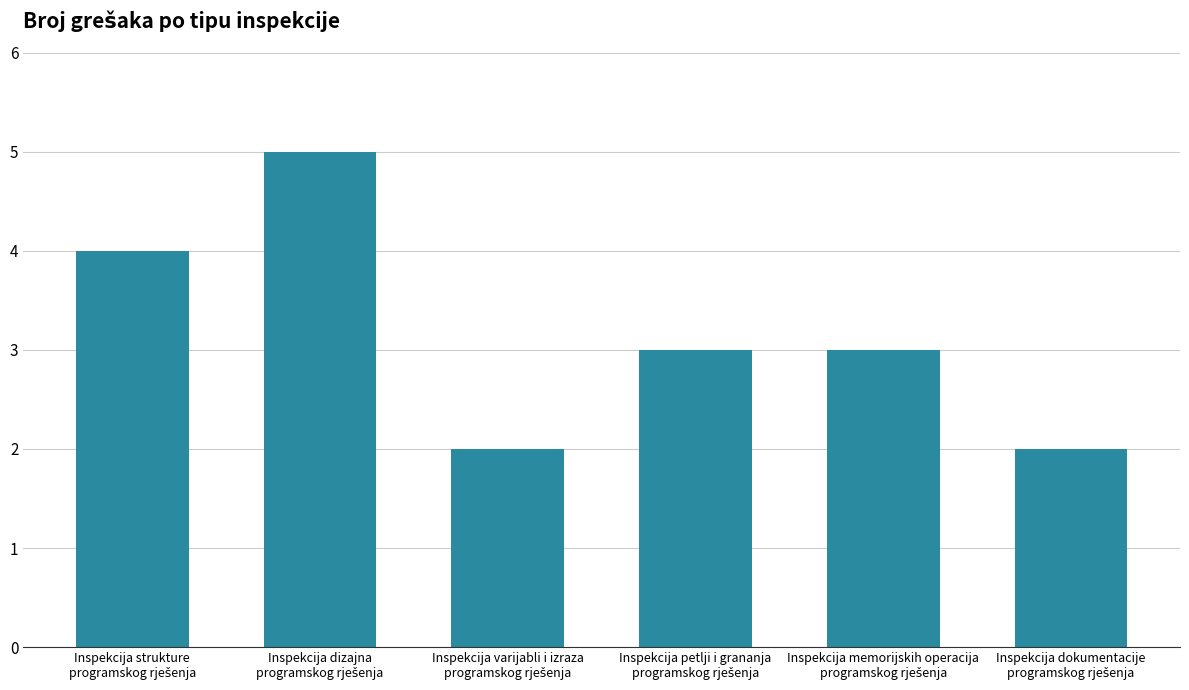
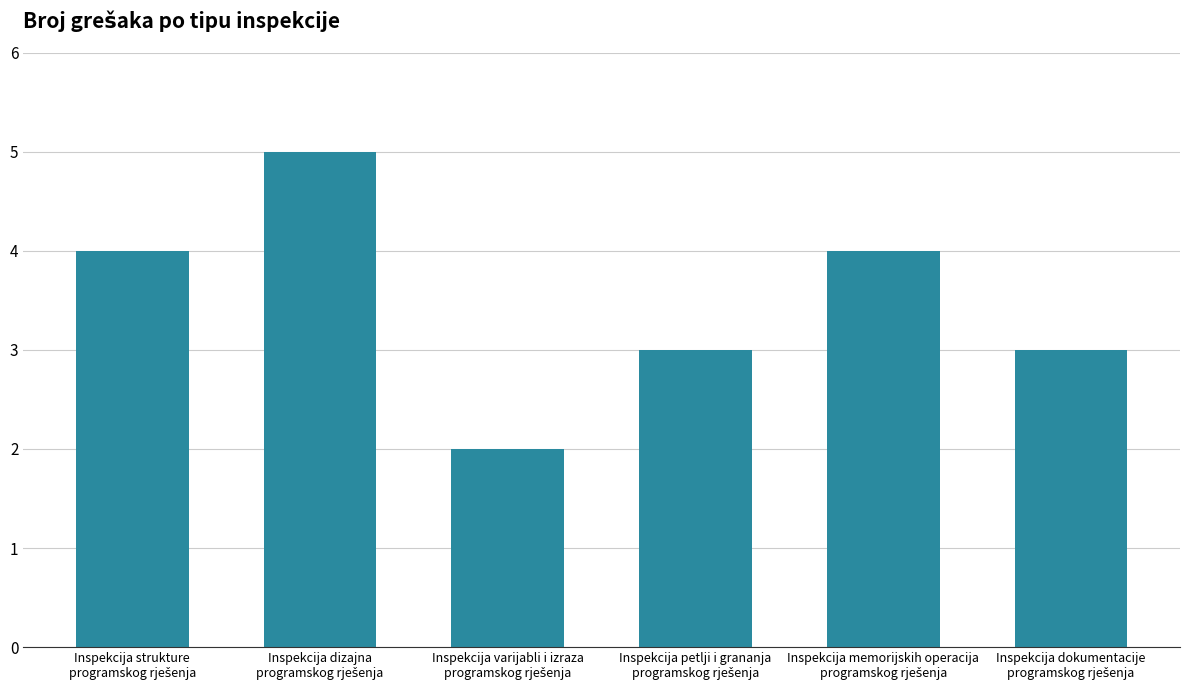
  {
    "Inspekcija strukture programskog rješenja": 4,
    "Inspekcija dizajna programskog rješenja": 5,
    "Inspekcija varijabli i izraza programskog rješenja": 2,
    "Inspekcija petlji i grananja programskog rješenja": 3,
-   "Inspekcija memorijskih operacija programskog rješenja": 3,
-   "Inspekcija dokumentacije programskog rješenja": 2
+   "Inspekcija memorijskih operacija programskog rješenja": 4,
+   "Inspekcija dokumentacije programskog rješenja": 3
  }
